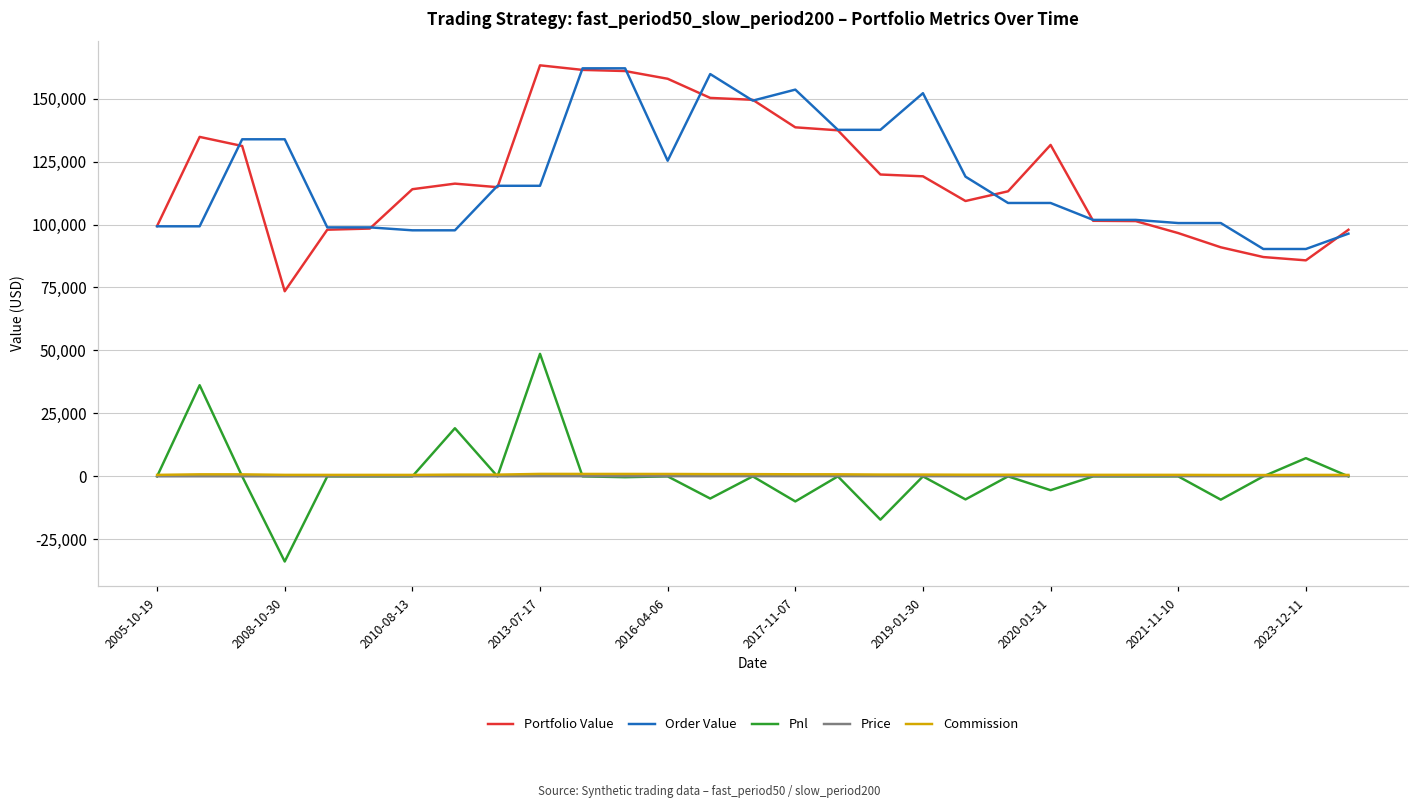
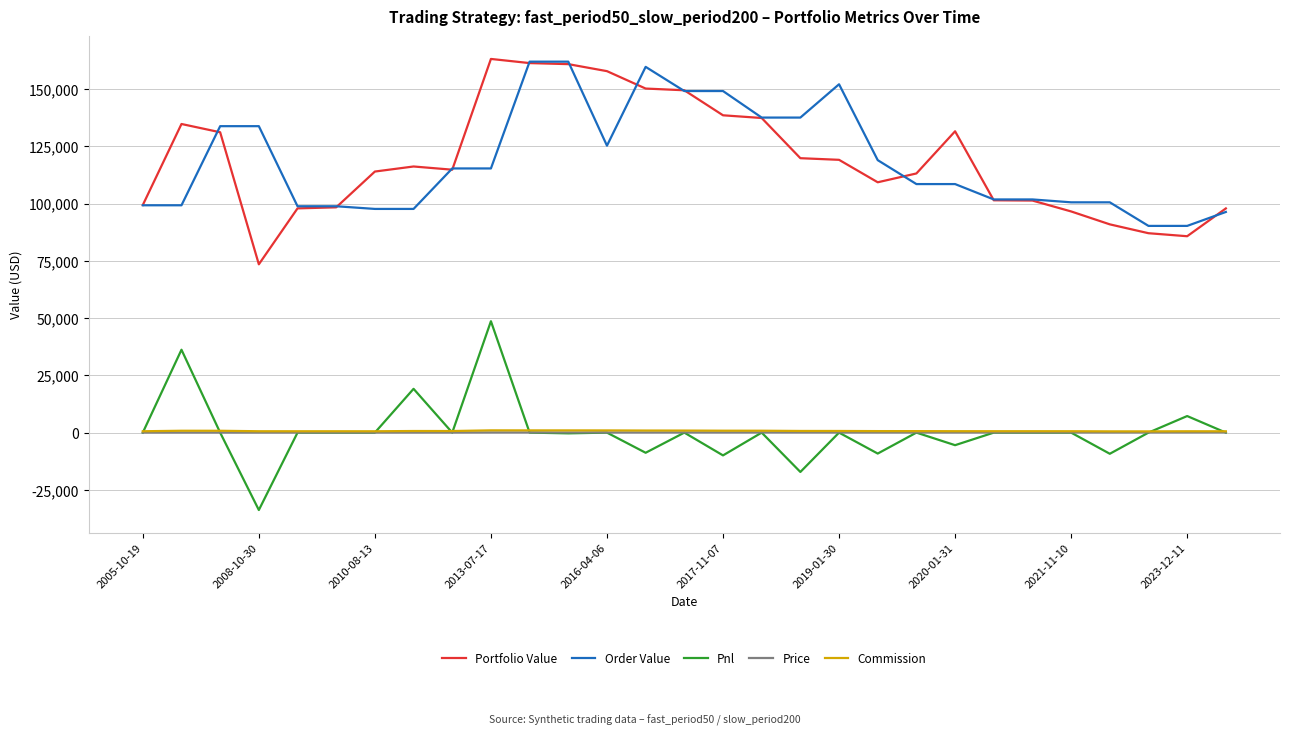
  {
    "Portfolio Value": {
      "2008-10-30": "74,000",
      "2010-08-13": "114,000",
      "2013-07-17": "163,000",
      "2016-04-06": "158,000",
      "2017-11-07": "139,000",
      "2019-01-30": "119,000",
      "2020-01-31": "132,000",
      "2021-11-10": "97,000",
      "2023-12-11": "86,000"
    },
    "Order Value": {
      "2008-10-30": "134,000",
      "2010-08-13": "98,000",
      "2013-07-17": "115,000",
      "2016-04-06": "125,000",
-     "2017-11-07": "154,000",
+     "2017-11-07": "149,000",
      "2019-01-30": "152,000",
      "2020-01-31": "109,000",
      "2021-11-10": "101,000",
      "2023-12-11": "90,000"
    },
    "Pnl": {
      "2008-10-30": "-34,000",
      "2013-07-17": "49,000",
      "2017-11-07": "-10,000",
      "2020-01-31": "-5,000",
      "2023-12-11": "7,000"
    }
  }
